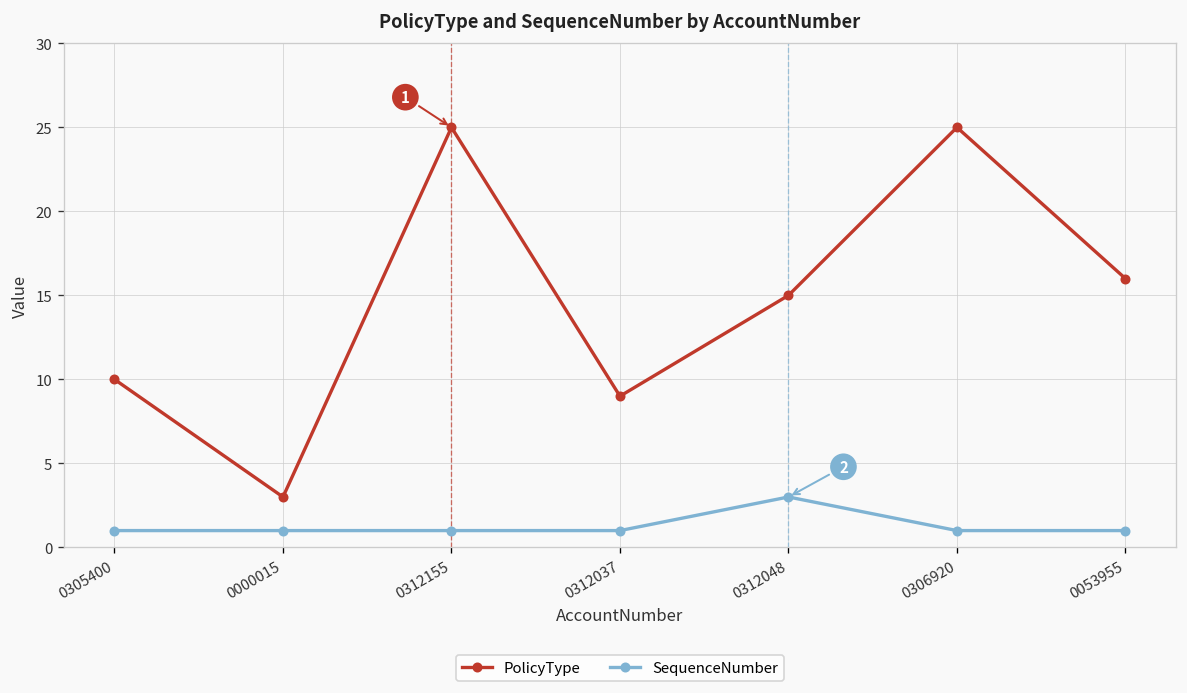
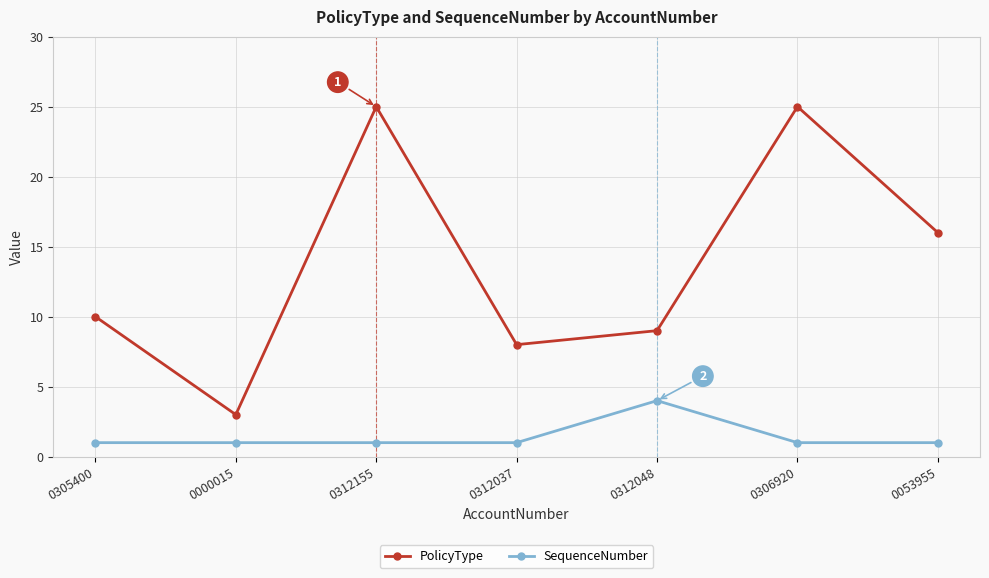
  {
    "PolicyType": {
      "0305400": 10,
      "0000015": 3,
      "0312155": 25,
-     "0312037": 9,
-     "0312048": 15,
+     "0312037": 8,
+     "0312048": 9,
      "0306920": 25,
      "0053955": 16
    },
    "SequenceNumber": {
      "0305400": 1,
      "0000015": 1,
      "0312155": 1,
      "0312037": 1,
-     "0312048": 3,
+     "0312048": 4,
      "0306920": 1,
      "0053955": 1
    }
  }
